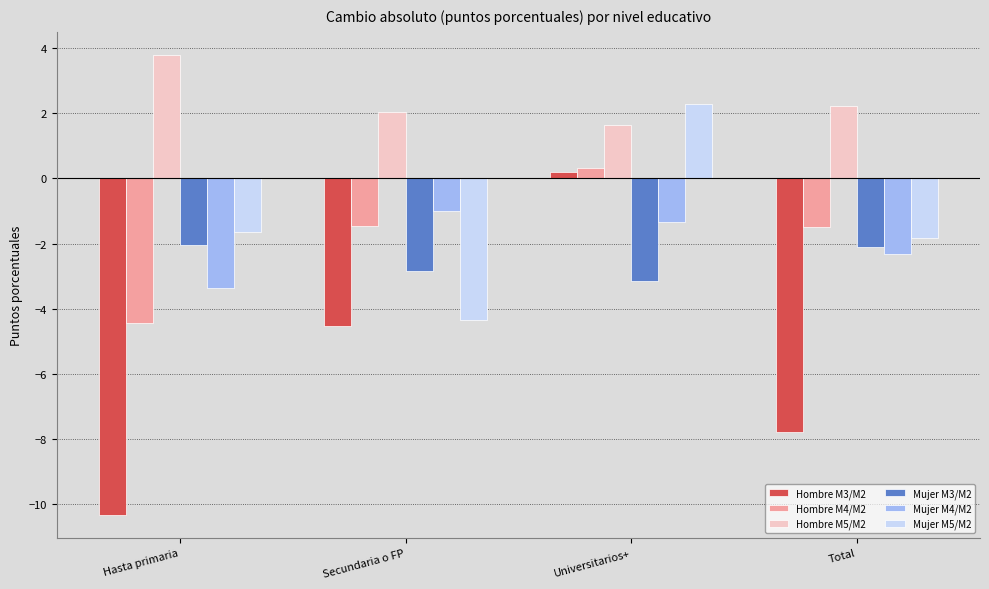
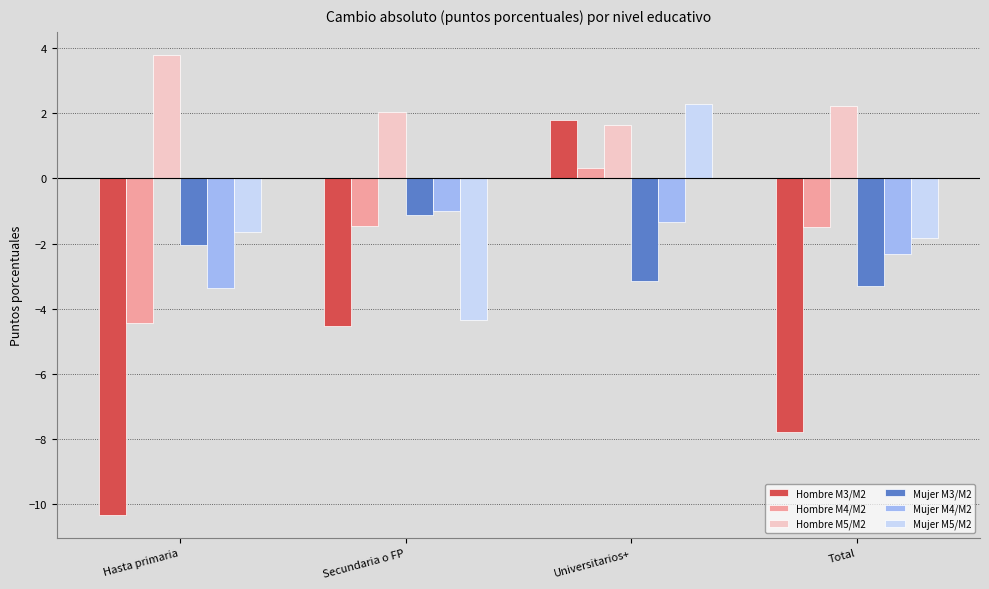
  {
    "Hombre M3/M2": {
      "Hasta primaria": -10.3,
      "Secundaria o FP": -4.5,
-     "Universitarios+": 0.2,
+     "Universitarios+": 1.8,
      "Total": -7.8
    },
    "Mujer M3/M2": {
      "Hasta primaria": -2.1,
-     "Secundaria o FP": -2.8,
+     "Secundaria o FP": -1.1,
      "Universitarios+": -3.2,
-     "Total": -2.1
+     "Total": -3.3
    }
  }
